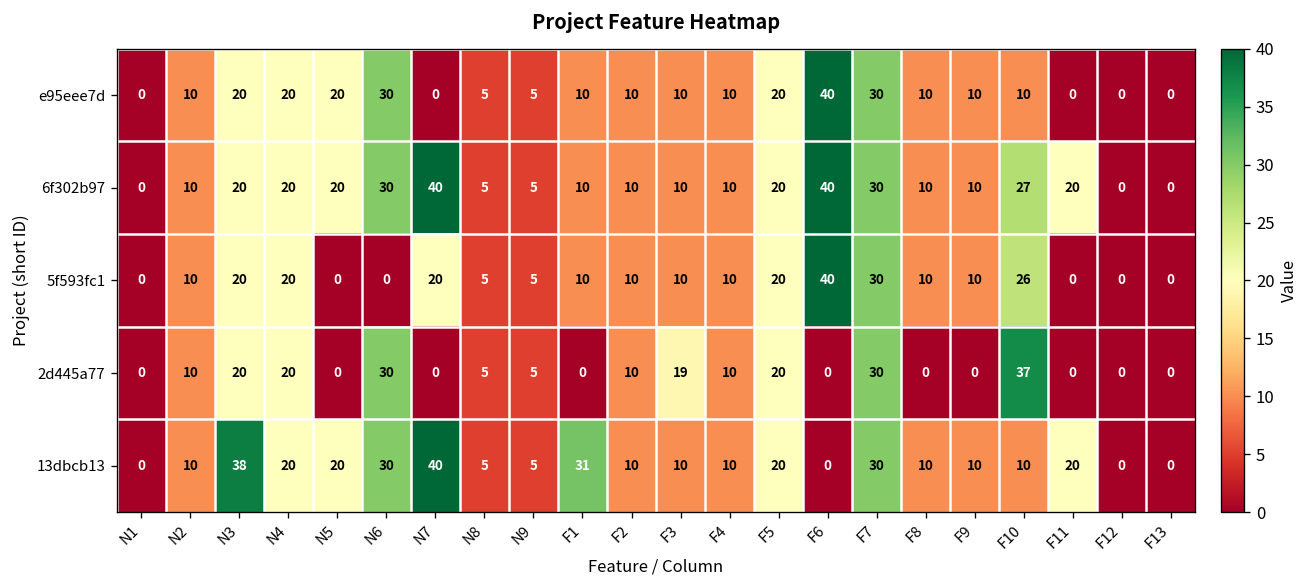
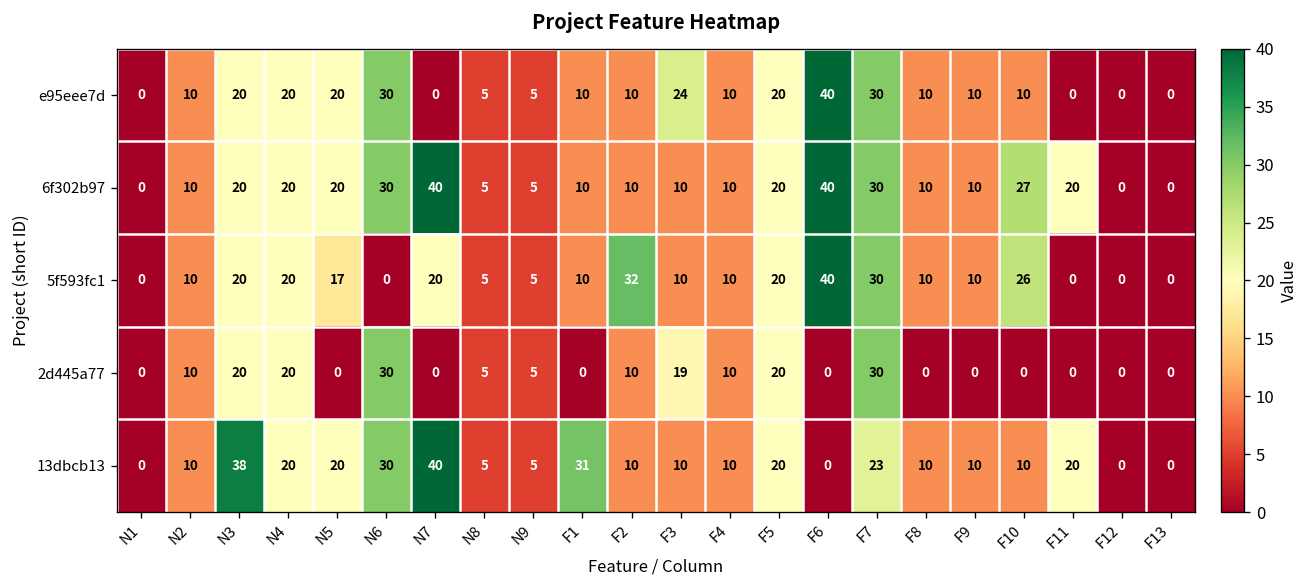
  {
    "e95eee7d": {
      "N1": 0,
      "N2": 10,
      "N3": 20,
      "N4": 20,
      "N5": 20,
      "N6": 30,
      "N7": 0,
      "N8": 5,
      "N9": 5,
      "F1": 10,
      "F2": 10,
-     "F3": 10,
+     "F3": 24,
      "F4": 10,
      "F5": 20,
      "F6": 40,
      "F7": 30,
      "F8": 10,
      "F9": 10,
      "F10": 10,
      "F11": 0,
      "F12": 0,
      "F13": 0
    },
    "6f302b97": {
      "N1": 0,
      "N2": 10,
      "N3": 20,
      "N4": 20,
      "N5": 20,
      "N6": 30,
      "N7": 40,
      "N8": 5,
      "N9": 5,
      "F1": 10,
      "F2": 10,
      "F3": 10,
      "F4": 10,
      "F5": 20,
      "F6": 40,
      "F7": 30,
      "F8": 10,
      "F9": 10,
      "F10": 27,
      "F11": 20,
      "F12": 0,
      "F13": 0
    },
    "5f593fc1": {
      "N1": 0,
      "N2": 10,
      "N3": 20,
      "N4": 20,
-     "N5": 0,
+     "N5": 17,
      "N6": 0,
      "N7": 20,
      "N8": 5,
      "N9": 5,
      "F1": 10,
-     "F2": 10,
+     "F2": 32,
      "F3": 10,
      "F4": 10,
      "F5": 20,
      "F6": 40,
      "F7": 30,
      "F8": 10,
      "F9": 10,
      "F10": 26,
      "F11": 0,
      "F12": 0,
      "F13": 0
    },
    "2d445a77": {
      "N1": 0,
      "N2": 10,
      "N3": 20,
      "N4": 20,
      "N5": 0,
      "N6": 30,
      "N7": 0,
      "N8": 5,
      "N9": 5,
      "F1": 0,
      "F2": 10,
      "F3": 19,
      "F4": 10,
      "F5": 20,
      "F6": 0,
      "F7": 30,
      "F8": 0,
      "F9": 0,
-     "F10": 37,
+     "F10": 0,
      "F11": 0,
      "F12": 0,
      "F13": 0
    },
    "13dbcb13": {
      "N1": 0,
      "N2": 10,
      "N3": 38,
      "N4": 20,
      "N5": 20,
      "N6": 30,
      "N7": 40,
      "N8": 5,
      "N9": 5,
      "F1": 31,
      "F2": 10,
      "F3": 10,
      "F4": 10,
      "F5": 20,
      "F6": 0,
-     "F7": 30,
+     "F7": 23,
      "F8": 10,
      "F9": 10,
      "F10": 10,
      "F11": 20,
      "F12": 0,
      "F13": 0
    }
  }
